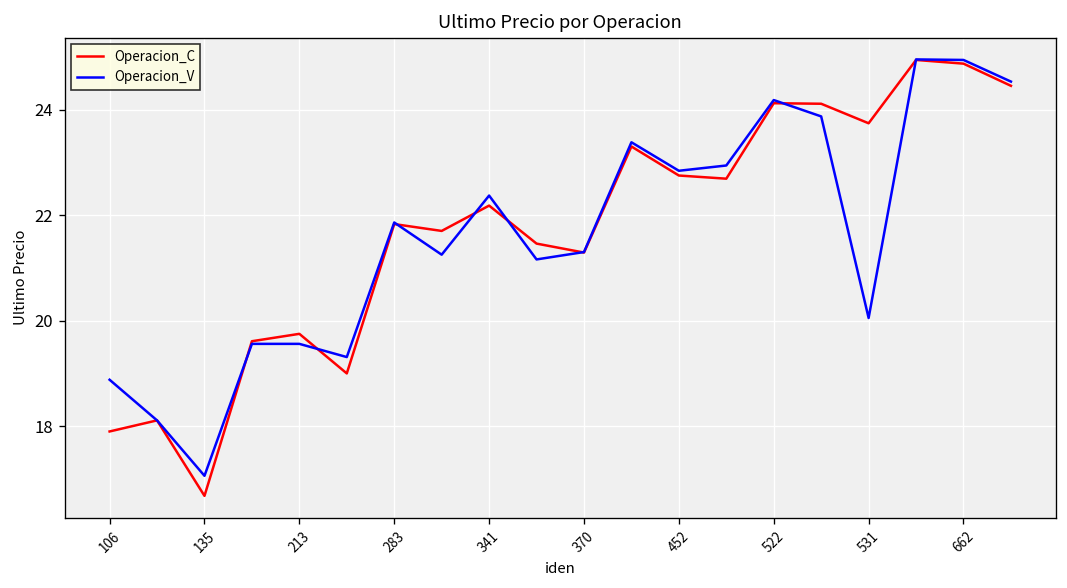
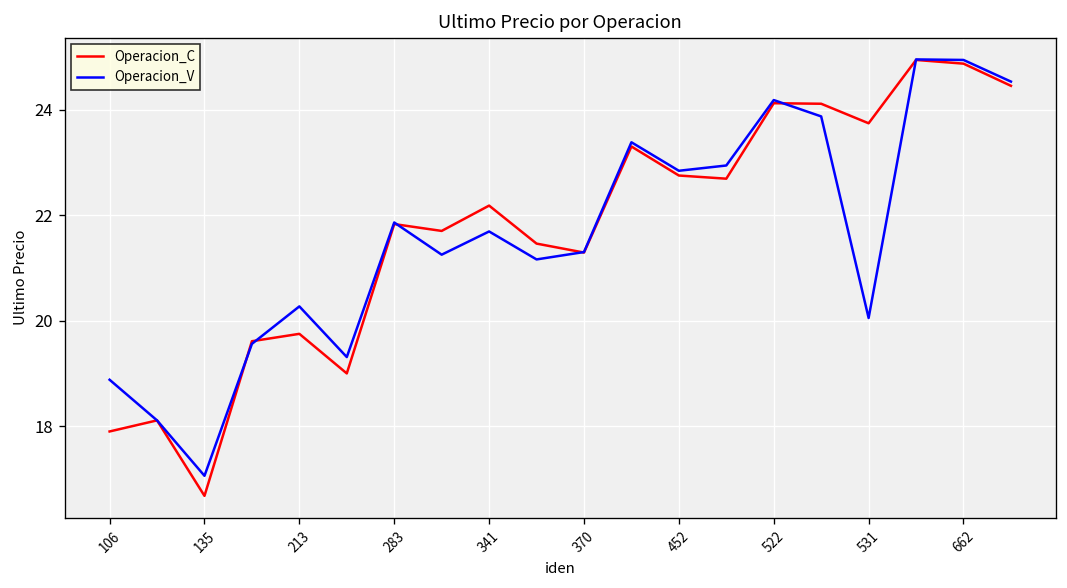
  {
    "Operacion_C": {
      "106": 17.9,
      "135": 16.7,
      "213": 19.8,
      "341": 22.2,
      "452": 22.8,
      "522": 24.1,
      "531": 23.7,
      "662": 24.9
    },
    "Operacion_V": {
      "106": 18.9,
      "135": 17.1,
-     "213": 19.6,
-     "341": 22.4,
+     "213": 20.3,
+     "341": 21.7,
      "452": 22.8,
      "522": 24.2,
      "531": 20.1,
      "662": 24.9
    }
  }
